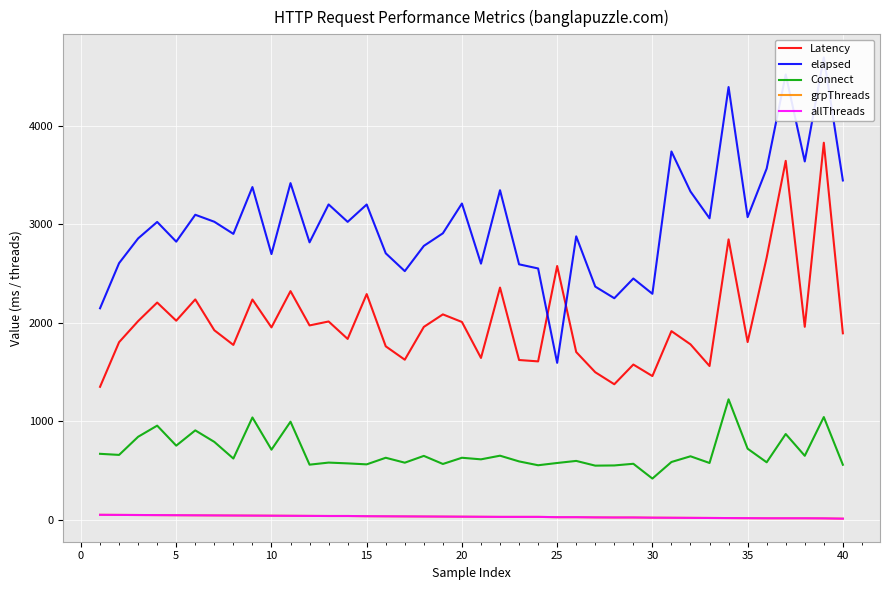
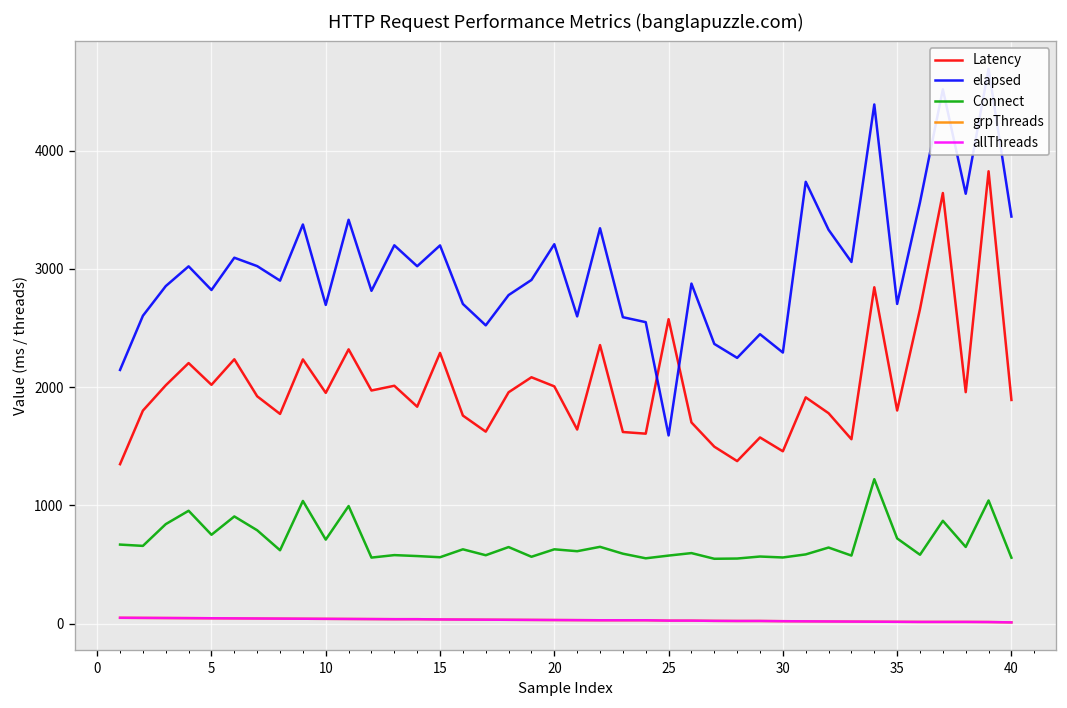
  {
    "Latency": {
      "5": 2000,
      "10": 2000,
      "15": 2300,
      "20": 2000,
      "25": 2600,
      "30": 1500,
      "35": 1800,
      "40": 1900
    },
    "elapsed": {
      "5": 2800,
      "10": 2700,
      "15": 3200,
      "20": 3200,
      "25": 1600,
      "30": 2300,
-     "35": 3100,
+     "35": 2700,
      "40": 3400
    },
    "Connect": {
      "5": 800,
      "10": 700,
      "15": 600,
      "20": 600,
      "25": 600,
-     "30": 400,
+     "30": 600,
      "35": 700,
      "40": 600
    },
    "allThreads": {
      "5": 0,
      "10": 0,
      "15": 0,
      "20": 0,
      "25": 0,
      "30": 0,
      "35": 0,
      "40": 0
    }
  }
